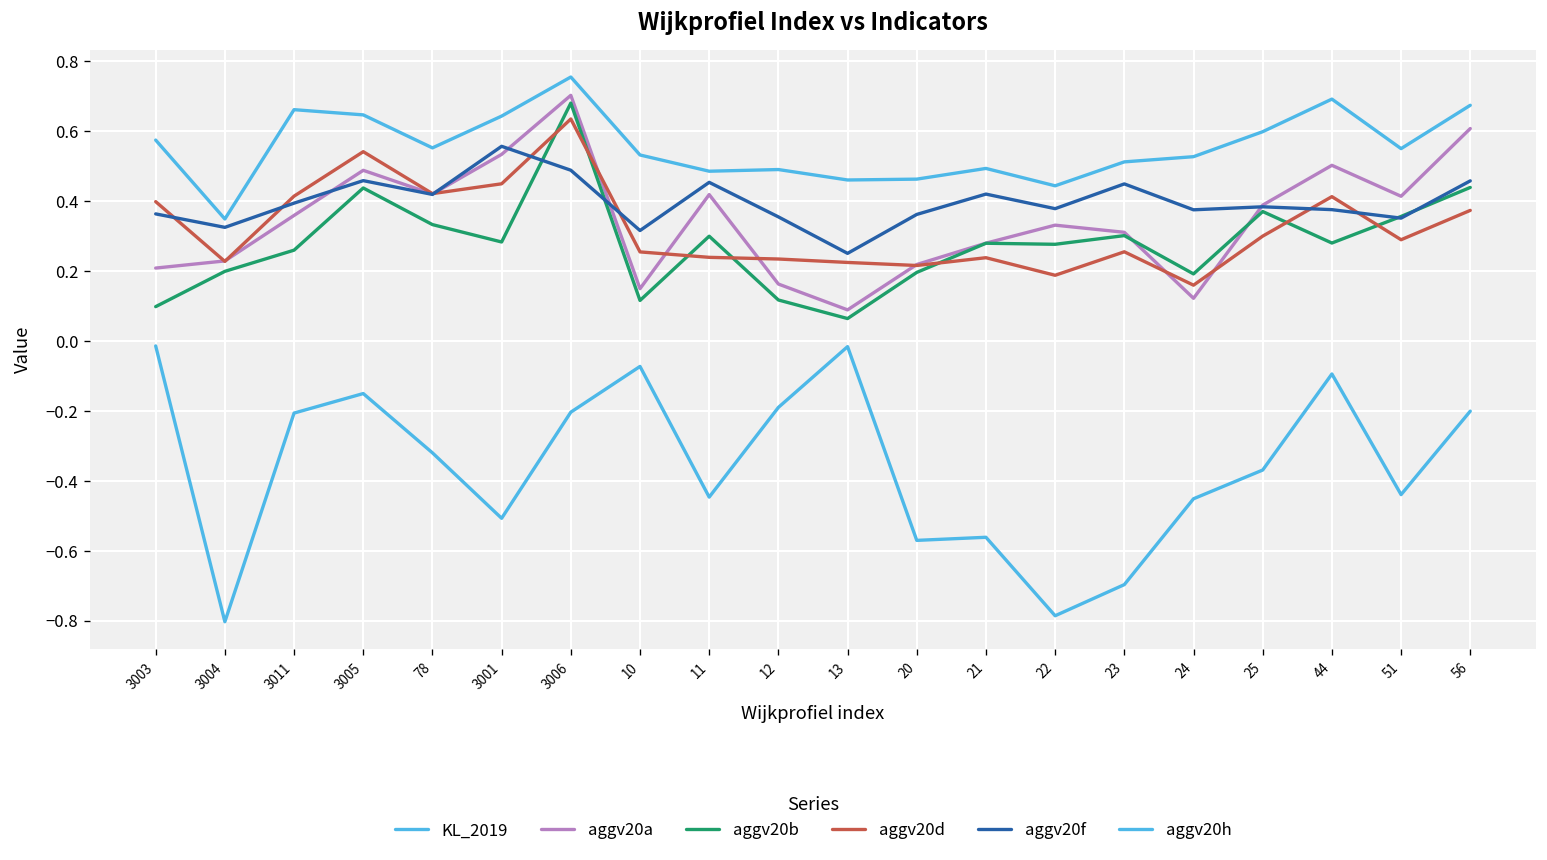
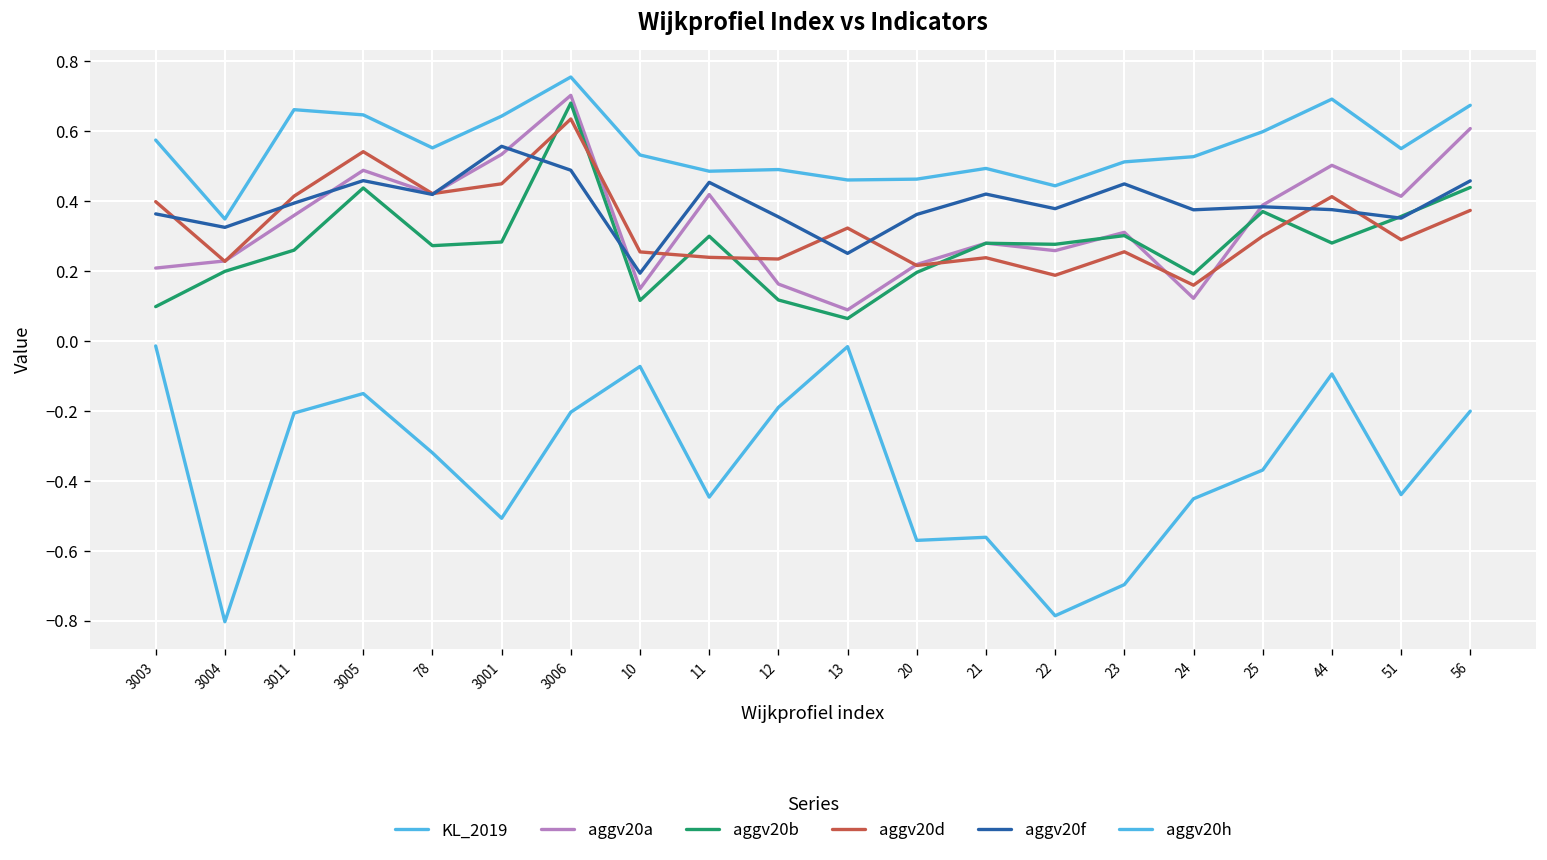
  {
    "aggv20a": {
      "3003": 0.21,
      "3011": 0.36,
      "3005": 0.49,
      "3001": 0.53,
      "3006": 0.70,
      "10": 0.15,
      "11": 0.42,
      "12": 0.16,
      "13": 0.09,
-     "22": 0.33,
+     "22": 0.26,
      "23": 0.31,
      "24": 0.12,
      "44": 0.50,
      "51": 0.41,
      "56": 0.61
    },
    "aggv20b": {
      "3003": 0.10,
      "3004": 0.20,
      "3011": 0.26,
      "3005": 0.44,
-     "78": 0.33,
+     "78": 0.27,
      "3001": 0.28,
      "3006": 0.68,
      "10": 0.12,
      "11": 0.30,
      "12": 0.12,
      "13": 0.06,
      "20": 0.20,
      "22": 0.28,
      "23": 0.30,
      "24": 0.19,
      "25": 0.37,
      "44": 0.28,
      "56": 0.44
    },
    "aggv20d": {
      "3003": 0.40,
      "3011": 0.41,
      "3005": 0.54,
      "3001": 0.45,
      "3006": 0.64,
      "10": 0.25,
      "11": 0.24,
      "12": 0.23,
-     "13": 0.22,
+     "13": 0.32,
      "21": 0.24,
      "22": 0.19,
      "23": 0.26,
      "24": 0.16,
      "25": 0.30,
      "44": 0.41,
      "51": 0.29,
      "56": 0.37
    },
    "aggv20f": {
      "3003": 0.36,
      "3004": 0.33,
      "3011": 0.39,
      "3005": 0.46,
      "3001": 0.56,
      "3006": 0.49,
-     "10": 0.32,
+     "10": 0.19,
      "11": 0.45,
      "12": 0.36,
      "13": 0.25,
      "20": 0.36,
      "21": 0.42,
      "22": 0.38,
      "23": 0.45,
      "24": 0.38,
      "44": 0.38,
      "56": 0.46
    }
  }
